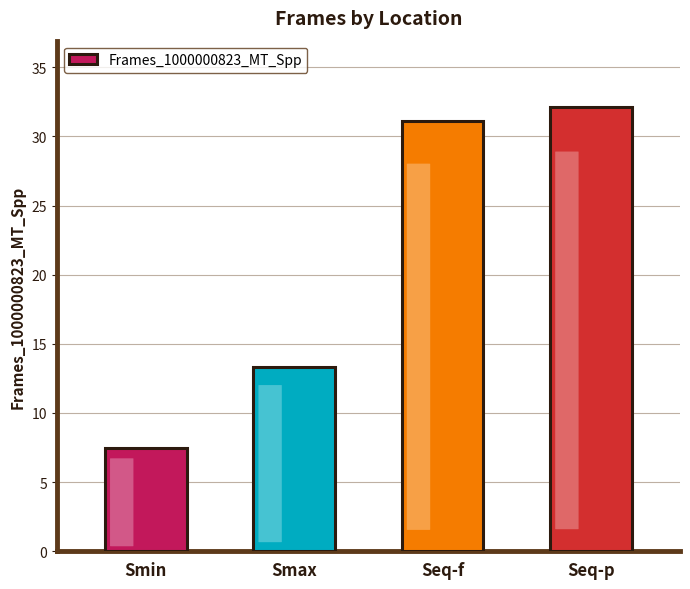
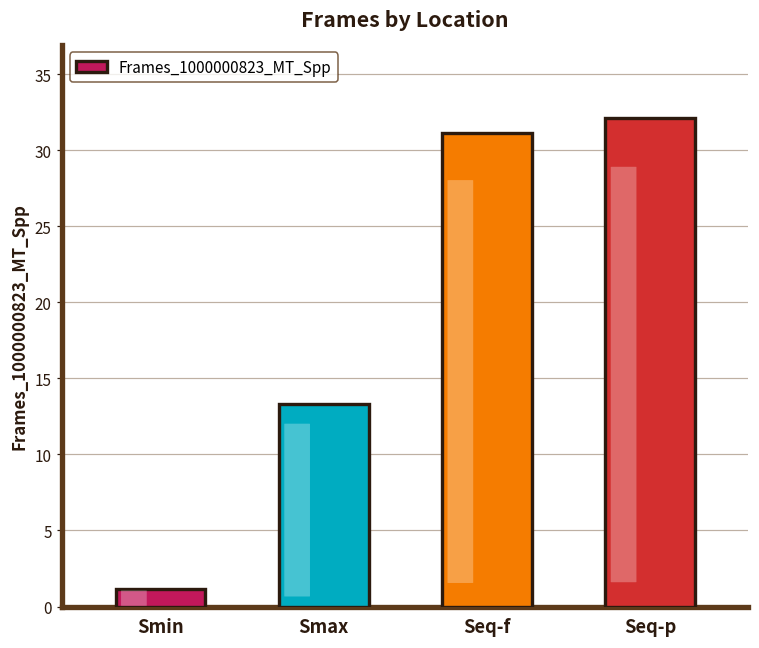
  {
-   "Smin": 7.5,
+   "Smin": 1.2,
    "Smax": 13.3,
    "Seq-f": 31.1,
    "Seq-p": 32.1
  }
